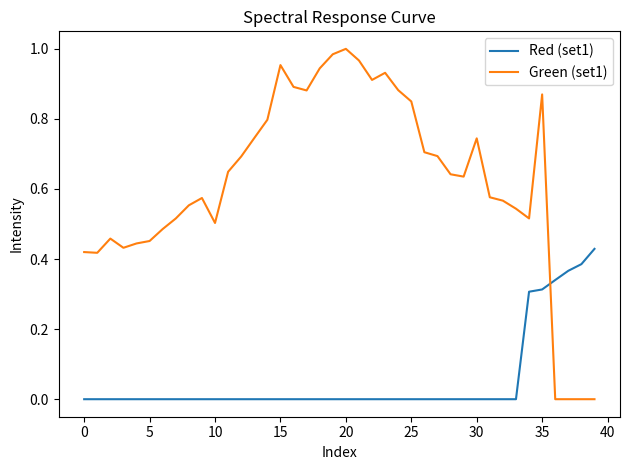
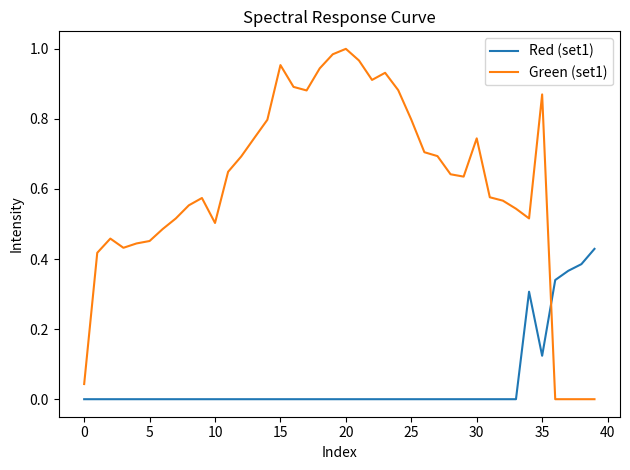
  {
    "Red (set1)": {
      "0": 0.00,
      "5": 0.00,
      "10": 0.00,
      "15": 0.00,
      "20": 0.00,
      "25": 0.00,
      "30": 0.00,
-     "35": 0.31
+     "35": 0.12
    },
    "Green (set1)": {
-     "0": 0.42,
+     "0": 0.04,
      "5": 0.45,
      "10": 0.50,
      "15": 0.95,
      "20": 1.00,
-     "25": 0.85,
+     "25": 0.80,
      "30": 0.74,
      "35": 0.87
    }
  }
